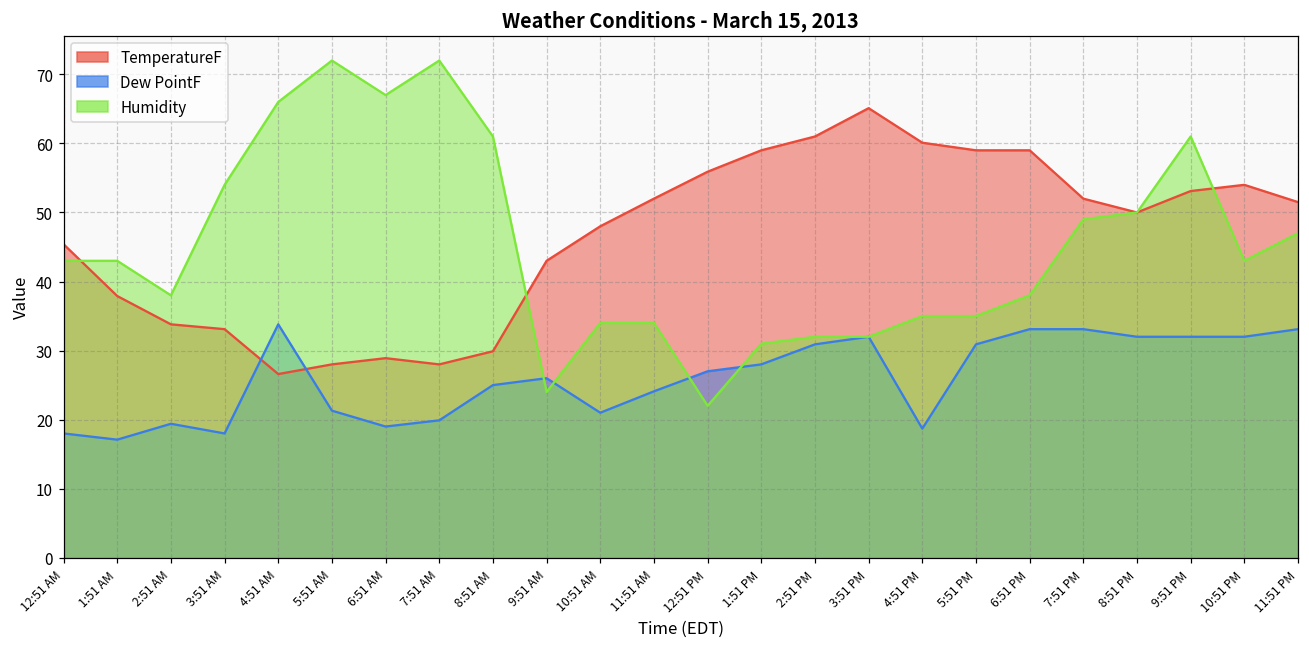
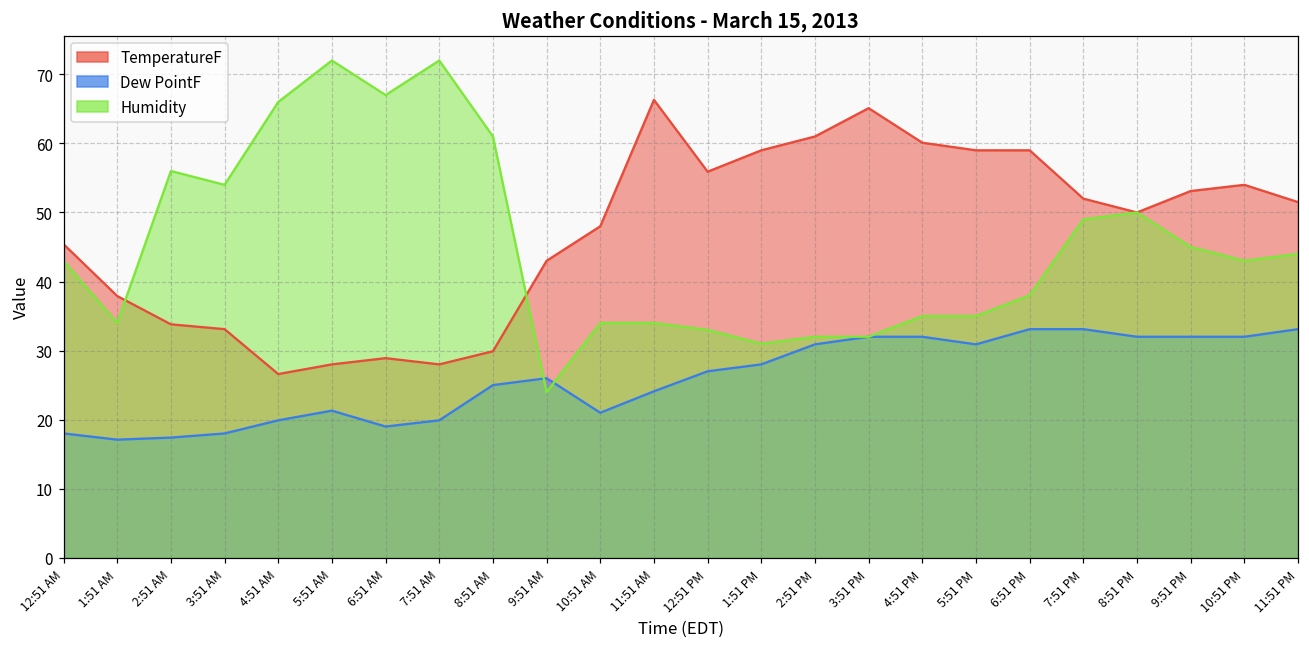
  {
    "TemperatureF": {
      "12:51 AM": 45,
      "1:51 AM": 38,
      "2:51 AM": 34,
      "3:51 AM": 33,
      "4:51 AM": 27,
      "5:51 AM": 28,
      "6:51 AM": 29,
      "7:51 AM": 28,
      "8:51 AM": 30,
      "9:51 AM": 43,
      "10:51 AM": 48,
-     "11:51 AM": 52,
+     "11:51 AM": 66,
      "12:51 PM": 56,
      "1:51 PM": 59,
      "2:51 PM": 61,
      "3:51 PM": 65,
      "4:51 PM": 60,
      "5:51 PM": 59,
      "6:51 PM": 59,
      "7:51 PM": 52,
      "9:51 PM": 53,
      "10:51 PM": 54,
      "11:51 PM": 52
    },
    "Dew PointF": {
      "12:51 AM": 18,
      "1:51 AM": 17,
-     "2:51 AM": 19,
+     "2:51 AM": 17,
      "3:51 AM": 18,
-     "4:51 AM": 34,
+     "4:51 AM": 20,
      "5:51 AM": 21,
      "6:51 AM": 19,
      "7:51 AM": 20,
      "8:51 AM": 25,
      "9:51 AM": 26,
      "10:51 AM": 21,
      "11:51 AM": 24,
      "12:51 PM": 27,
      "1:51 PM": 28,
      "2:51 PM": 31,
-     "4:51 PM": 19,
+     "4:51 PM": 32,
      "5:51 PM": 31,
      "6:51 PM": 33,
      "7:51 PM": 33,
      "8:51 PM": 32,
      "9:51 PM": 32,
      "10:51 PM": 32,
      "11:51 PM": 33
    },
    "Humidity": {
      "12:51 AM": 43,
-     "1:51 AM": 43,
-     "2:51 AM": 38,
+     "1:51 AM": 34,
+     "2:51 AM": 56,
      "3:51 AM": 54,
      "4:51 AM": 66,
      "5:51 AM": 72,
      "6:51 AM": 67,
      "7:51 AM": 72,
      "8:51 AM": 61,
      "9:51 AM": 24,
      "10:51 AM": 34,
      "11:51 AM": 34,
-     "12:51 PM": 22,
+     "12:51 PM": 33,
      "1:51 PM": 31,
      "2:51 PM": 32,
      "4:51 PM": 35,
      "5:51 PM": 35,
      "6:51 PM": 38,
      "7:51 PM": 49,
-     "9:51 PM": 61,
+     "9:51 PM": 45,
      "10:51 PM": 43,
-     "11:51 PM": 47
+     "11:51 PM": 44
    }
  }
